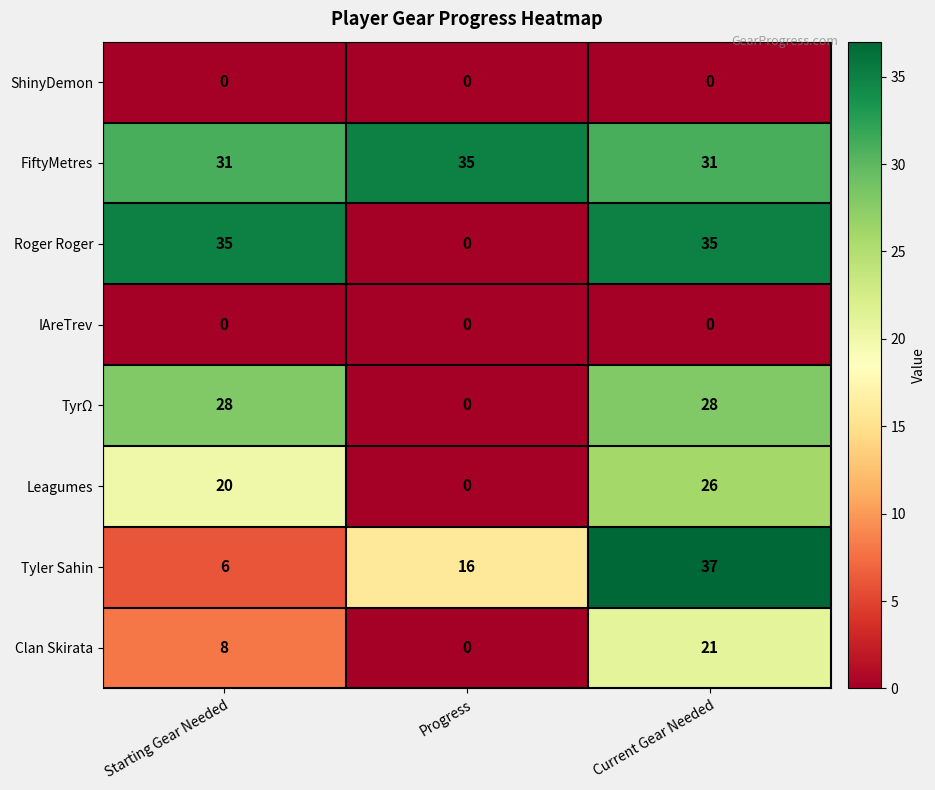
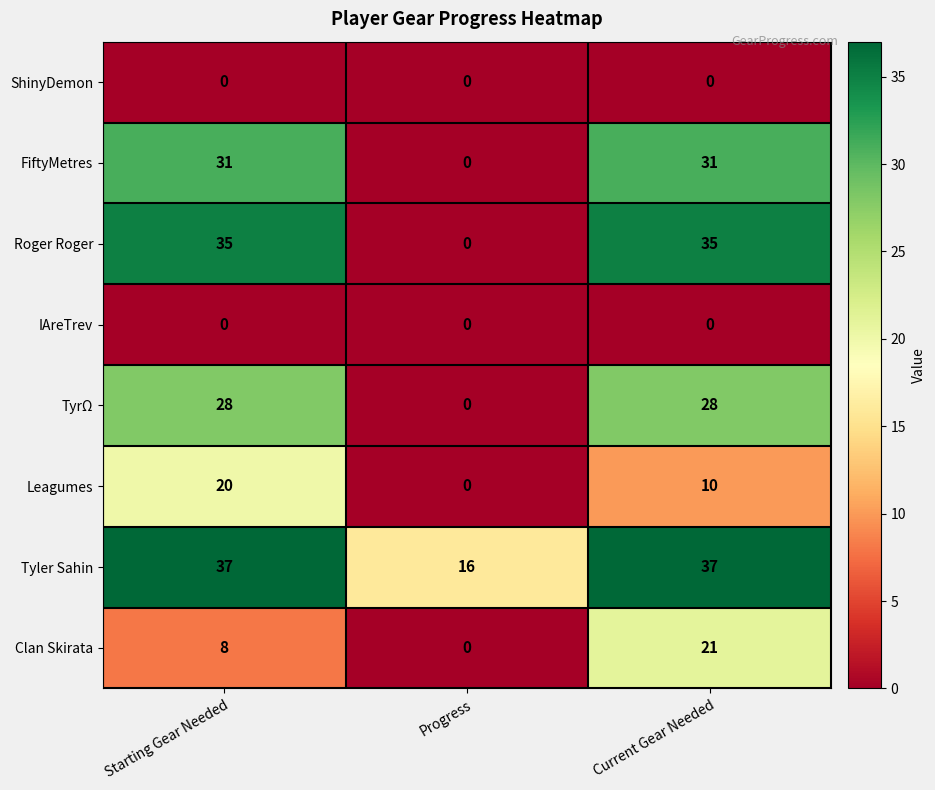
  {
    "ShinyDemon": {
      "Starting Gear Needed": 0,
      "Progress": 0
    },
    "FiftyMetres": {
      "Starting Gear Needed": 31,
-     "Progress": 35,
+     "Progress": 0,
      "Current Gear Needed": 31
    },
    "Roger Roger": {
      "Starting Gear Needed": 35,
      "Progress": 0,
      "Current Gear Needed": 35
    },
    "IAreTrev": {
      "Starting Gear Needed": 0,
      "Progress": 0,
      "Current Gear Needed": 0
    },
    "TyrΩ": {
      "Starting Gear Needed": 28,
      "Progress": 0,
      "Current Gear Needed": 28
    },
    "Leagumes": {
      "Starting Gear Needed": 20,
      "Progress": 0,
-     "Current Gear Needed": 26
+     "Current Gear Needed": 10
    },
    "Tyler Sahin": {
-     "Starting Gear Needed": 6,
+     "Starting Gear Needed": 37,
      "Progress": 16,
      "Current Gear Needed": 37
    },
    "Clan Skirata": {
      "Starting Gear Needed": 8,
      "Progress": 0,
      "Current Gear Needed": 21
    }
  }
